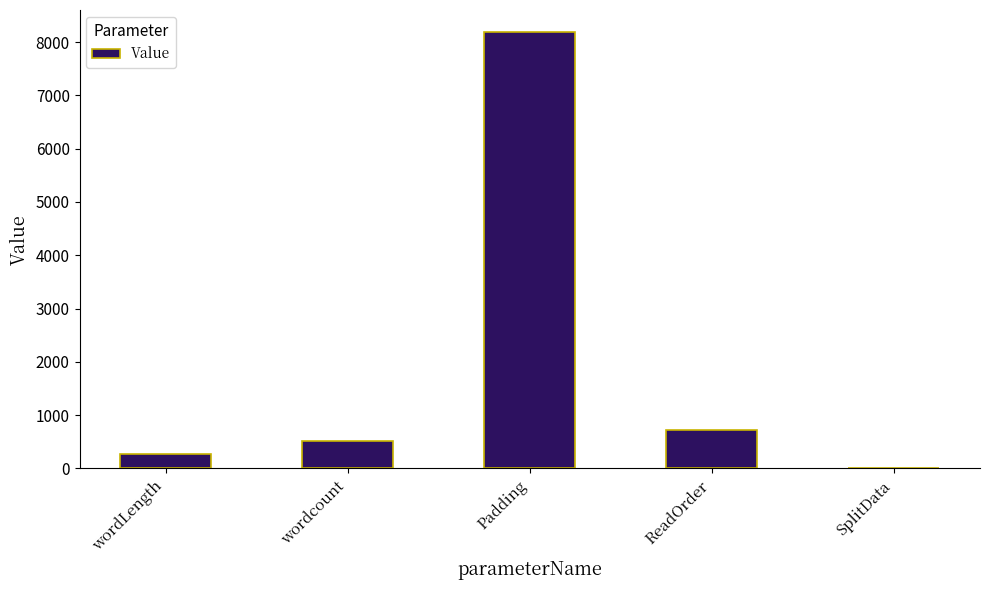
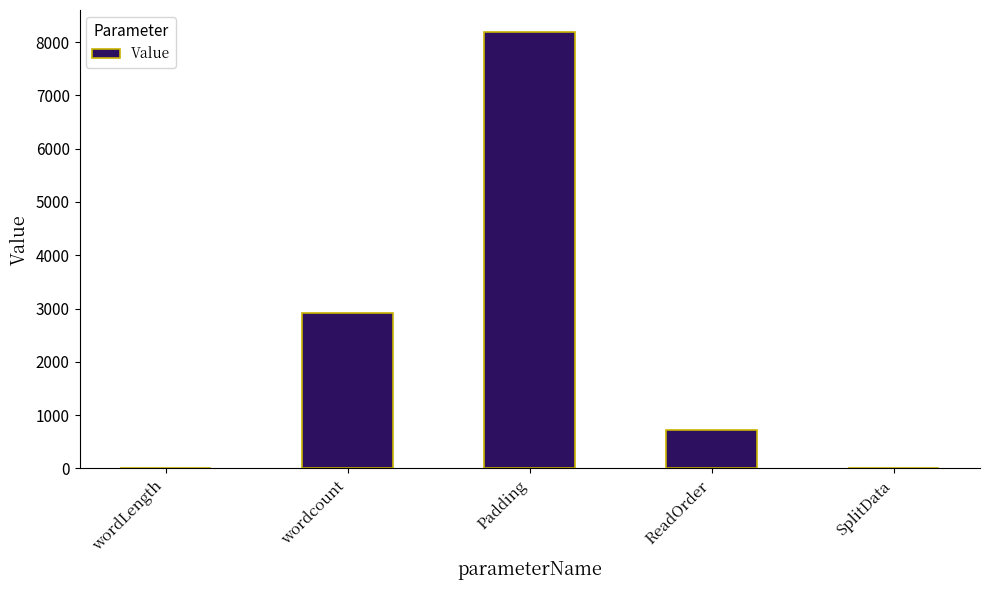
  {
-   "wordLength": 300,
-   "wordcount": 500,
+   "wordLength": 0,
+   "wordcount": 2900,
    "Padding": 8200,
    "ReadOrder": 700,
    "SplitData": 0
  }
